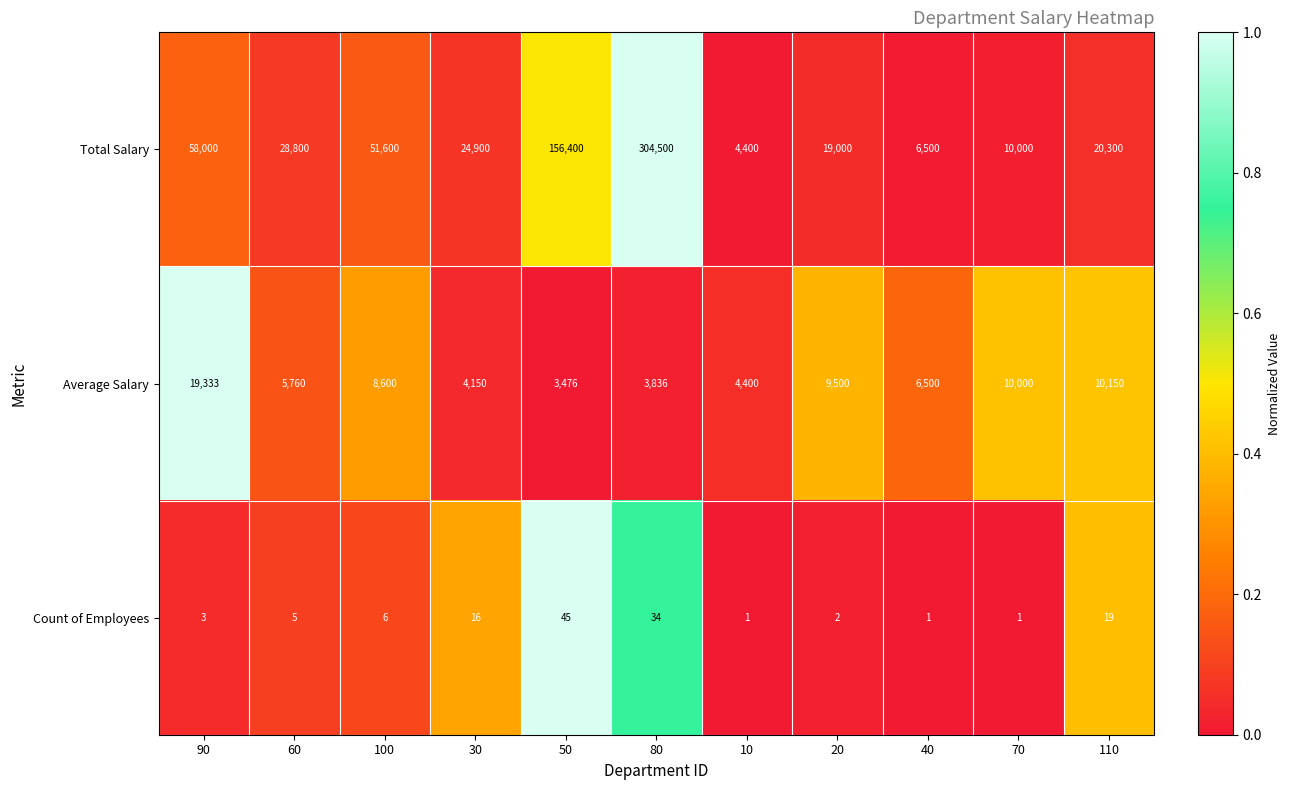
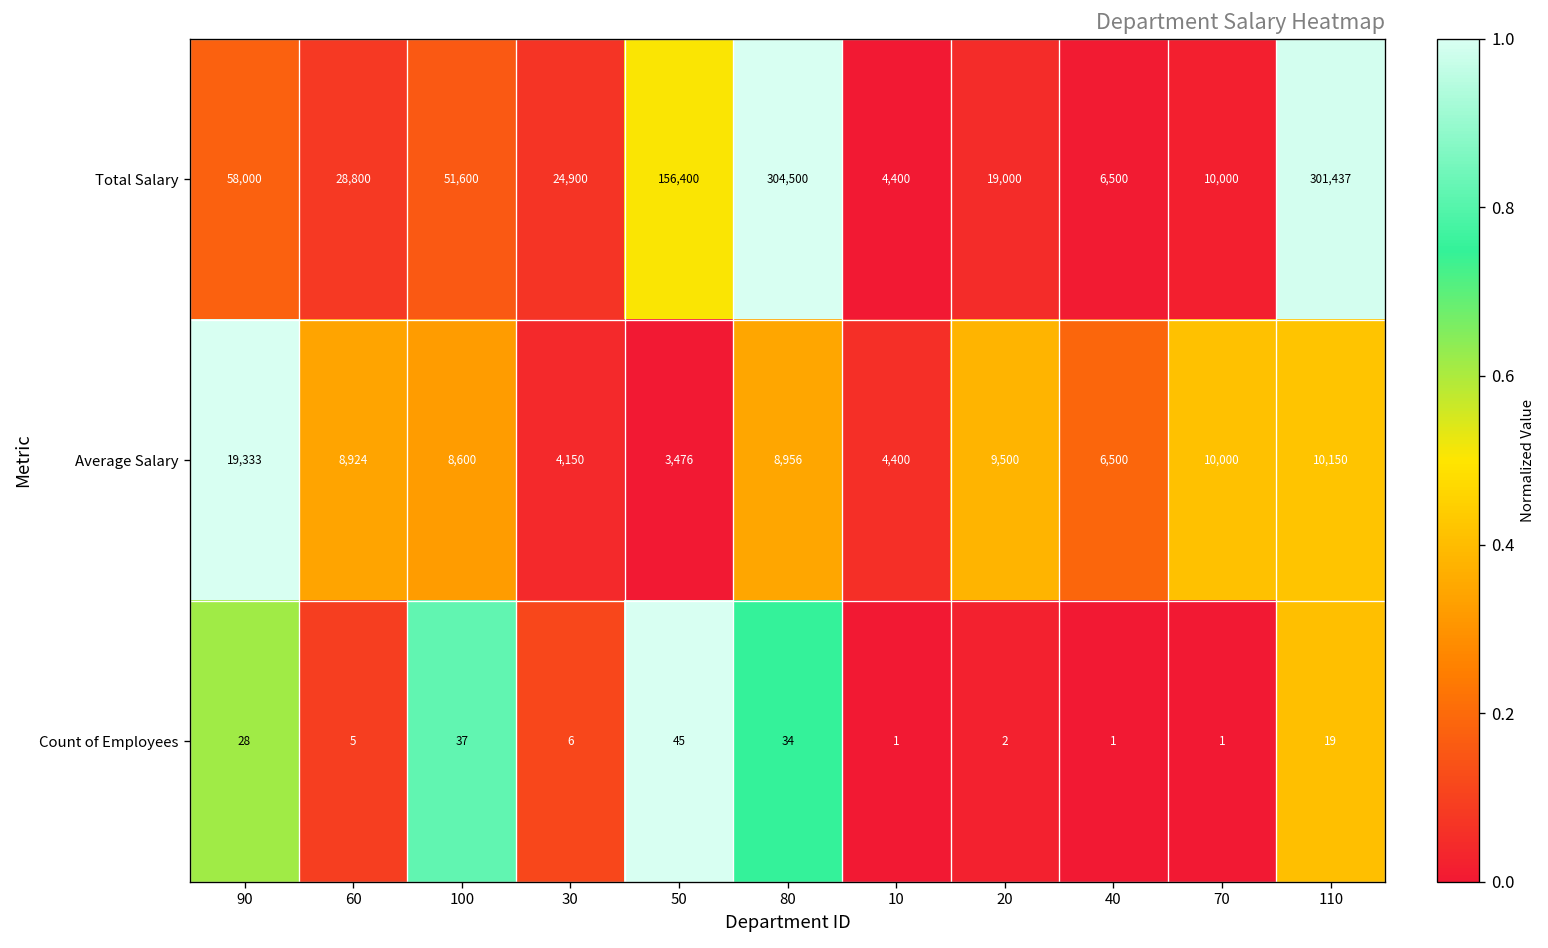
  {
    "Total Salary": {
      "90": "58,000",
      "60": "28,800",
      "100": "51,600",
      "30": "24,900",
      "50": "156,400",
      "80": "304,500",
      "10": "4,400",
      "20": "19,000",
      "40": "6,500",
      "70": "10,000",
-     "110": "20,300"
+     "110": "301,437"
    },
    "Average Salary": {
      "90": "19,333",
-     "60": "5,760",
+     "60": "8,924",
      "100": "8,600",
      "30": "4,150",
      "50": "3,476",
-     "80": "3,836",
+     "80": "8,956",
      "10": "4,400",
      "20": "9,500",
      "40": "6,500",
      "70": "10,000",
      "110": "10,150"
    },
    "Count of Employees": {
-     "90": "3",
+     "90": "28",
      "60": "5",
-     "100": "6",
-     "30": "16",
+     "100": "37",
+     "30": "6",
      "50": "45",
      "80": "34",
      "10": "1",
      "20": "2",
      "40": "1",
      "70": "1",
      "110": "19"
    }
  }
